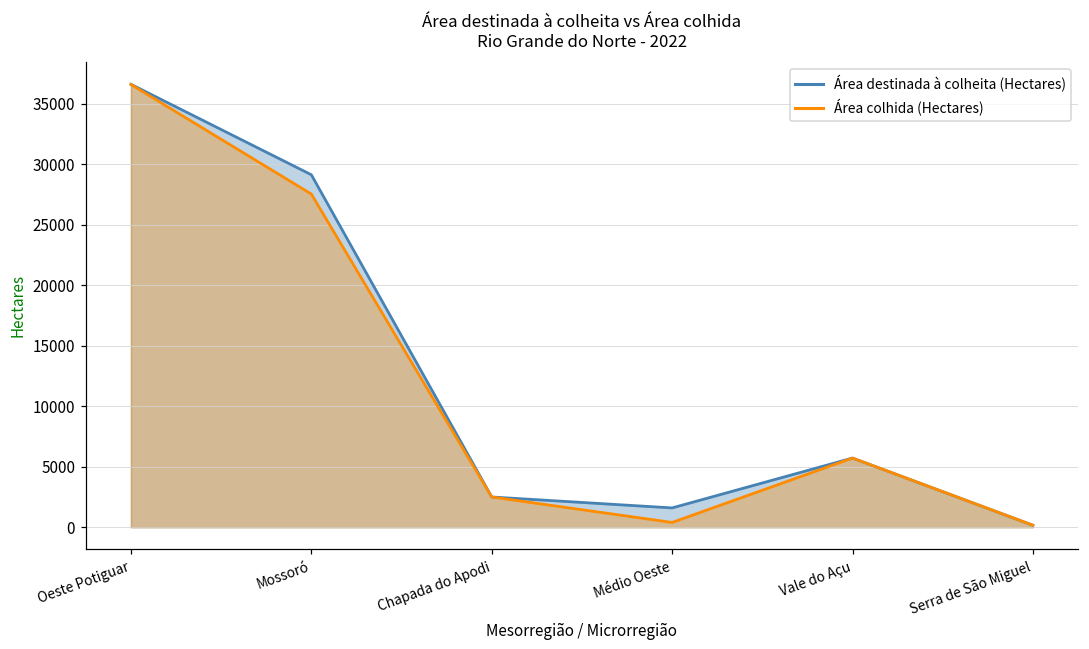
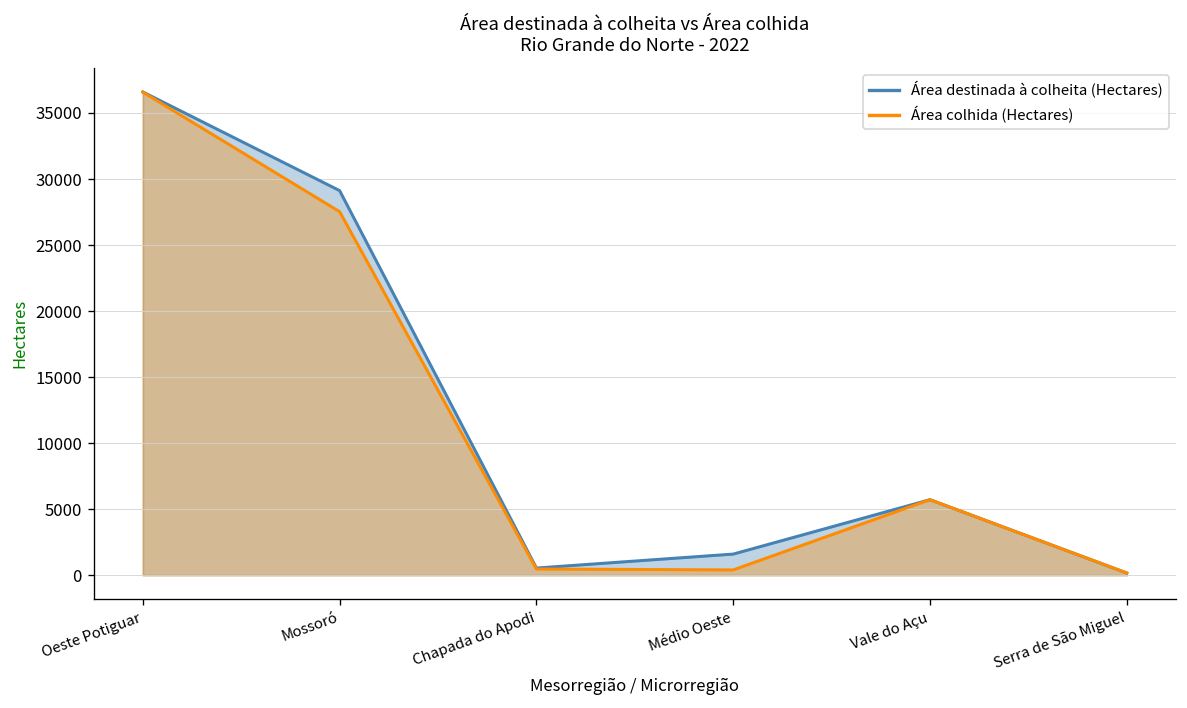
  {
    "Área destinada à colheita (Hectares)": {
      "Mossoró": 29100,
-     "Chapada do Apodi": 2500,
+     "Chapada do Apodi": 500,
      "Médio Oeste": 1600
    },
    "Área colhida (Hectares)": {
      "Mossoró": 27500,
-     "Chapada do Apodi": 2500,
+     "Chapada do Apodi": 500,
      "Médio Oeste": 400
    }
  }
